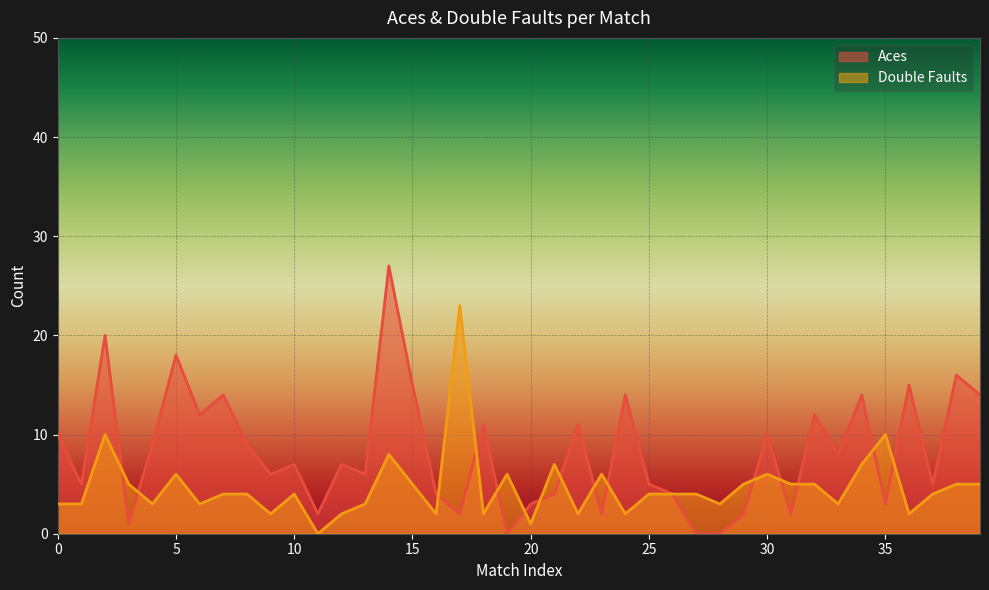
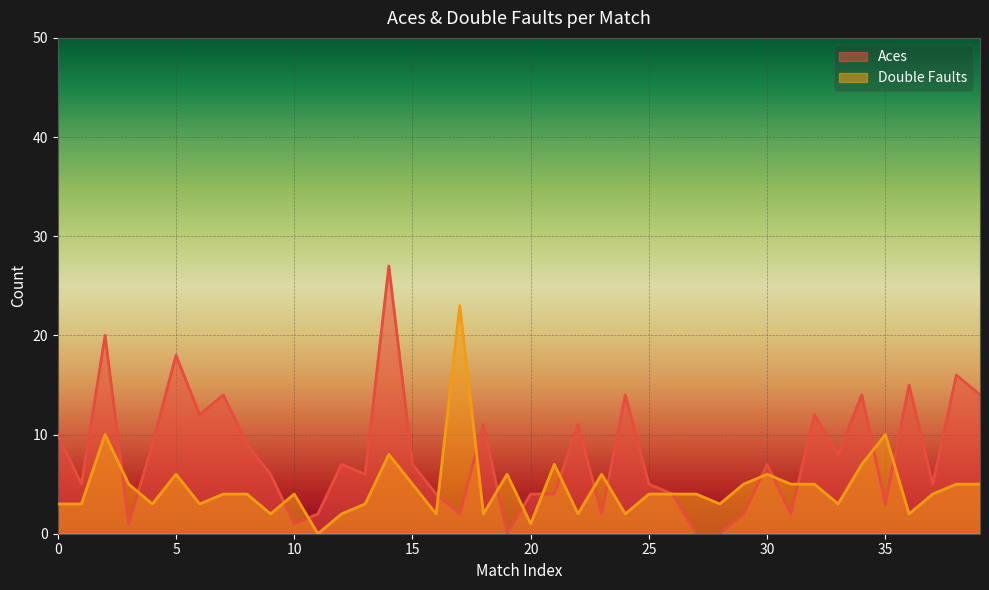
  {
    "Aces": {
      "0": 10,
      "5": 18,
-     "10": 7,
-     "15": 15,
-     "20": 3,
+     "10": 1,
+     "15": 7,
+     "20": 4,
      "25": 5,
-     "30": 10,
+     "30": 7,
      "35": 3
    },
    "Double Faults": {
      "0": 3,
      "5": 6,
      "10": 4,
      "15": 5,
      "20": 1,
      "25": 4,
      "30": 6,
      "35": 10
    }
  }
